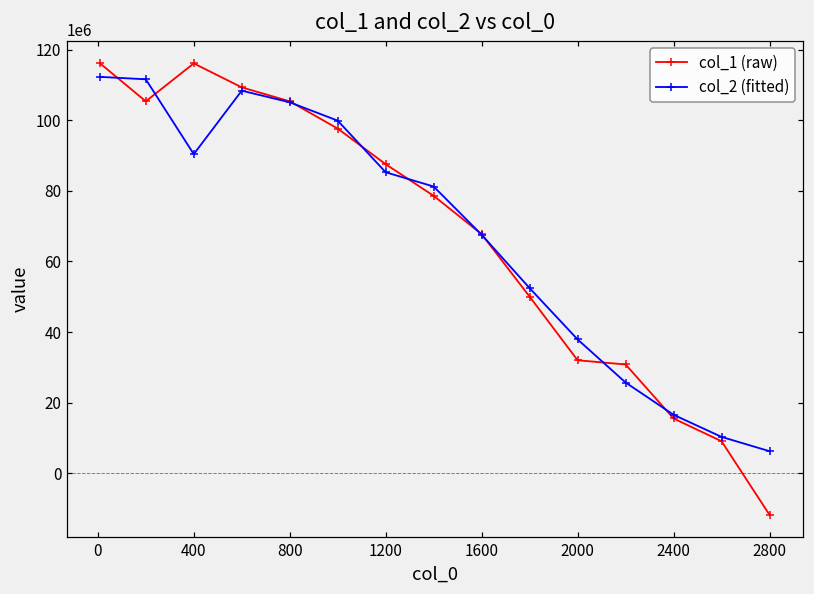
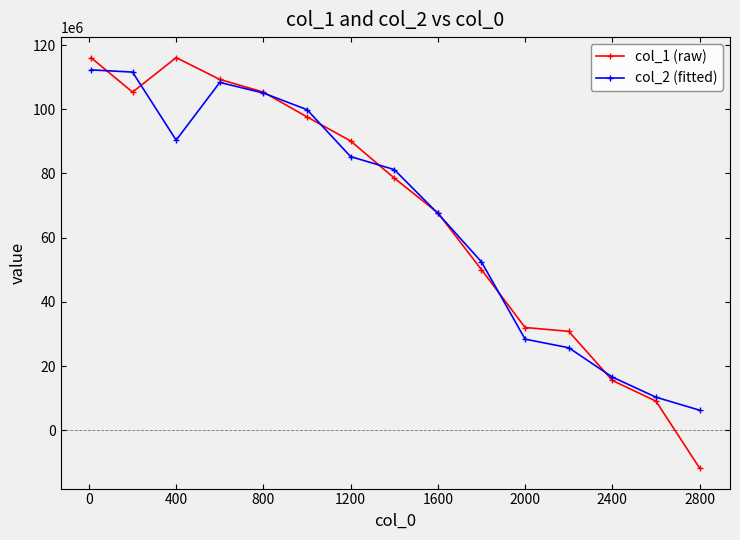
  {
    "col_1 (raw)": {
      "400": 116000000,
-     "1200": 88000000,
+     "1200": 90000000,
      "2000": 32000000,
      "2400": 16000000,
      "2800": -12000000
    },
    "col_2 (fitted)": {
      "400": 90000000,
      "1200": 85000000,
-     "2000": 38000000,
+     "2000": 28000000,
      "2400": 17000000,
      "2800": 6000000
    }
  }
